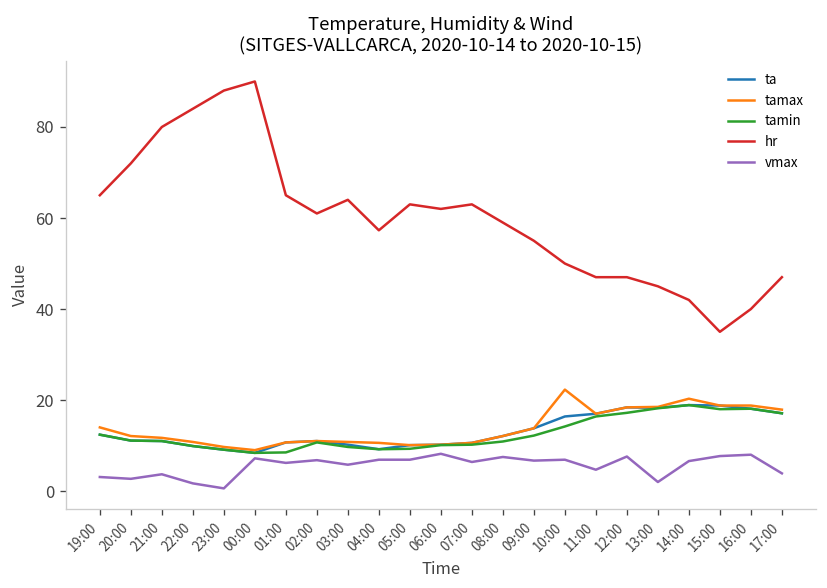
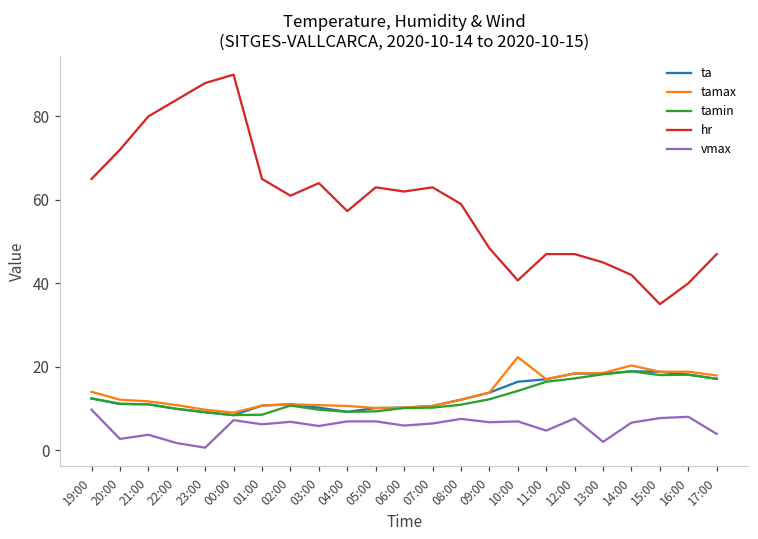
  {
    "ta": {
      "10:00": 16
    },
    "tamax": {
      "19:00": 14,
      "20:00": 12,
      "21:00": 12,
      "22:00": 11,
      "04:00": 11,
      "10:00": 22,
      "14:00": 20,
      "16:00": 19,
      "17:00": 18
    },
    "tamin": {
      "01:00": 9,
      "05:00": 9,
      "08:00": 11,
      "09:00": 12,
      "10:00": 14,
      "12:00": 17,
      "15:00": 18
    },
    "hr": {
      "19:00": 65,
      "20:00": 72,
      "21:00": 80,
      "22:00": 84,
      "23:00": 88,
      "00:00": 90,
      "01:00": 65,
      "02:00": 61,
      "03:00": 64,
      "04:00": 57,
      "05:00": 63,
      "06:00": 62,
      "07:00": 63,
      "08:00": 59,
-     "09:00": 55,
-     "10:00": 50,
+     "09:00": 48,
+     "10:00": 41,
      "11:00": 47,
      "12:00": 47,
      "13:00": 45,
      "14:00": 42,
      "15:00": 35,
      "16:00": 40,
      "17:00": 47
    },
    "vmax": {
-     "19:00": 3,
+     "19:00": 10,
      "20:00": 3,
      "21:00": 4,
      "22:00": 2,
      "23:00": 1,
      "00:00": 7,
      "01:00": 6,
      "02:00": 7,
      "03:00": 6,
      "04:00": 7,
      "05:00": 7,
-     "06:00": 8,
+     "06:00": 6,
      "07:00": 6,
      "08:00": 8,
      "09:00": 7,
      "10:00": 7,
      "11:00": 5,
      "12:00": 8,
      "13:00": 2,
      "14:00": 7,
      "15:00": 8,
      "16:00": 8,
      "17:00": 4
    }
  }
